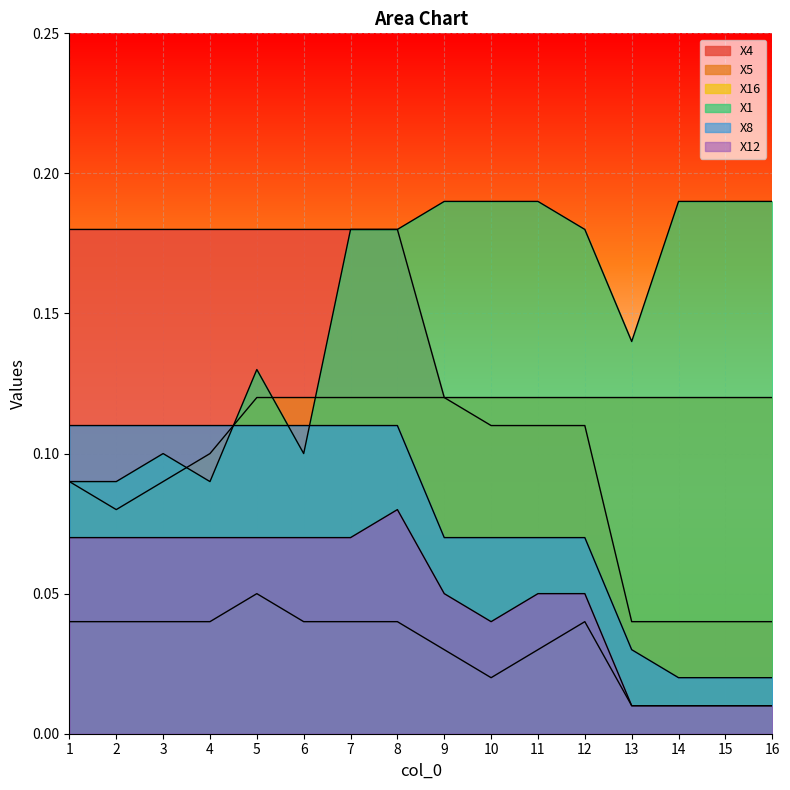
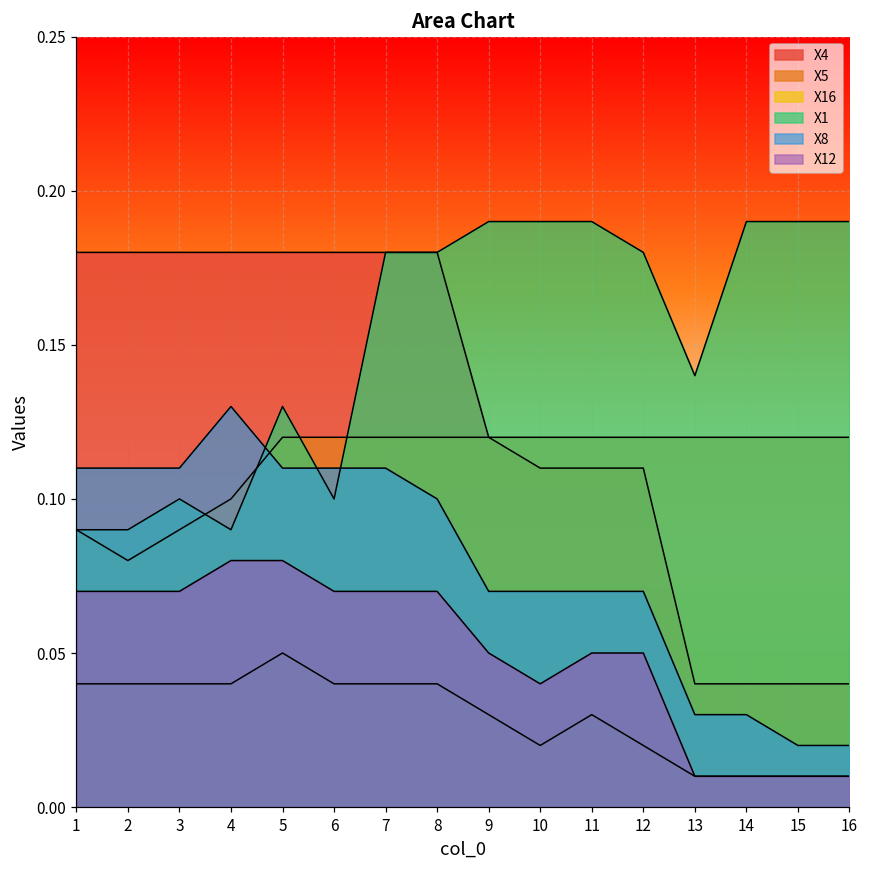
  {
    "X16": {
      "1": 0.04,
      "2": 0.04,
      "3": 0.04,
      "4": 0.04,
      "5": 0.05,
      "6": 0.04,
      "7": 0.04,
      "8": 0.04,
      "9": 0.03,
      "10": 0.02,
      "11": 0.03,
-     "12": 0.04
+     "12": 0.02
    },
    "X1": {
      "2": 0.09,
      "3": 0.10,
      "4": 0.09,
      "5": 0.13,
      "6": 0.10,
      "9": 0.19,
      "10": 0.19,
      "11": 0.19,
      "12": 0.18,
      "13": 0.14,
      "14": 0.19,
      "15": 0.19,
      "16": 0.19
    },
    "X8": {
      "1": 0.11,
      "2": 0.11,
      "3": 0.11,
-     "4": 0.11,
+     "4": 0.13,
      "5": 0.11,
      "6": 0.11,
      "7": 0.11,
-     "8": 0.11,
+     "8": 0.10,
      "9": 0.07,
      "10": 0.07,
      "11": 0.07,
      "12": 0.07,
      "13": 0.03,
-     "14": 0.02,
+     "14": 0.03,
      "15": 0.02,
      "16": 0.02
    },
    "X12": {
      "1": 0.07,
      "2": 0.07,
      "3": 0.07,
-     "4": 0.07,
-     "5": 0.07,
+     "4": 0.08,
+     "5": 0.08,
      "6": 0.07,
      "7": 0.07,
-     "8": 0.08,
+     "8": 0.07,
      "9": 0.05,
      "10": 0.04,
      "11": 0.05,
      "12": 0.05
    }
  }
